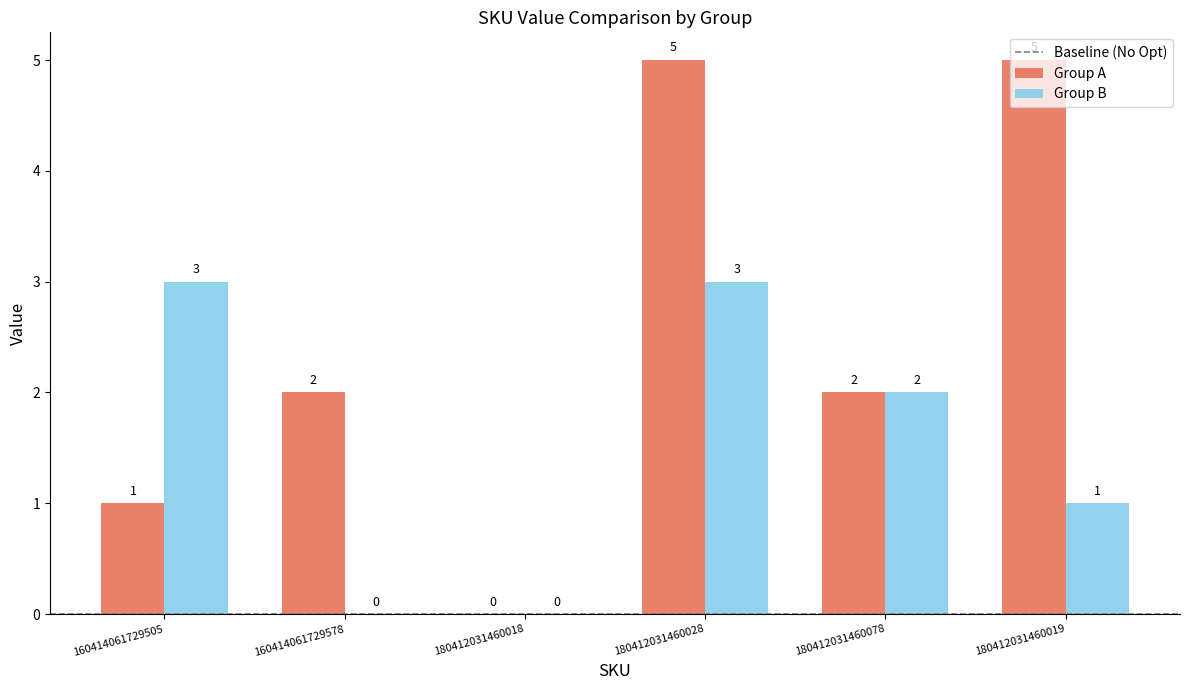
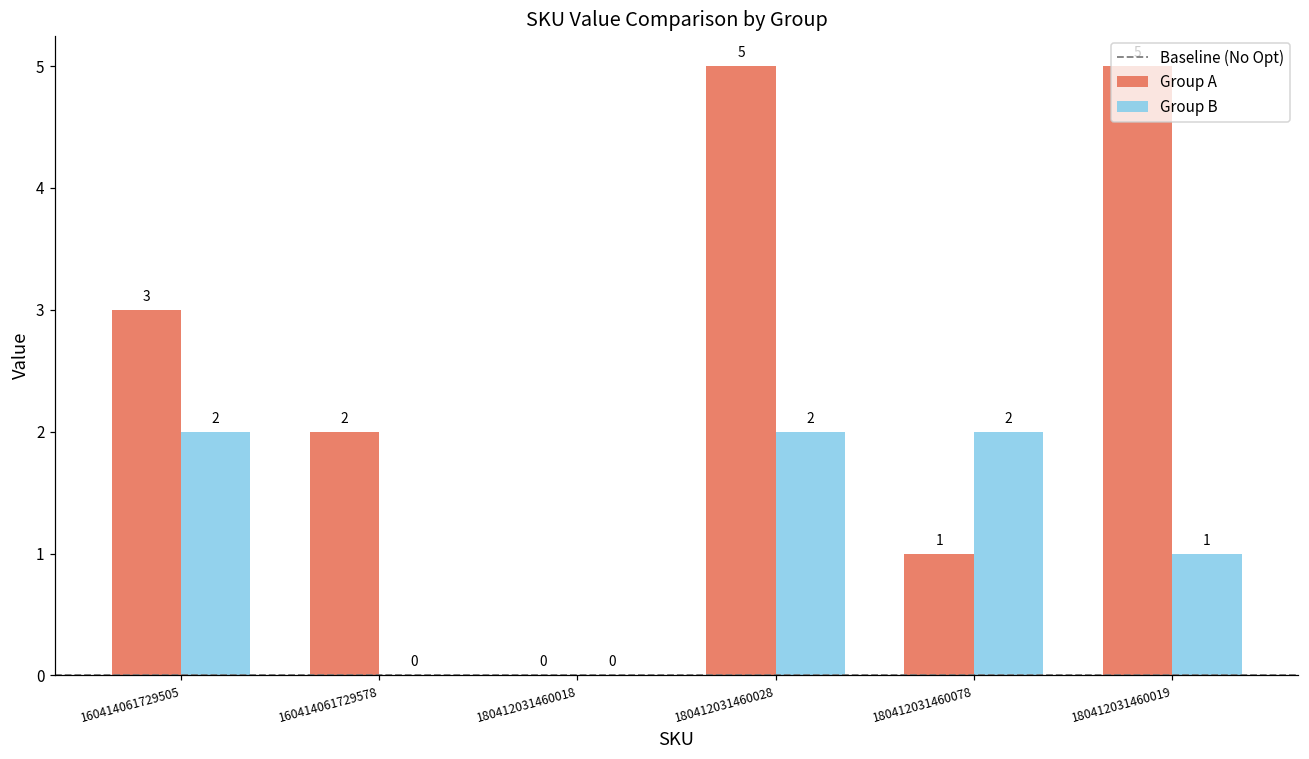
  {
    "Group A": {
-     "160414061729505": 1,
+     "160414061729505": 3,
      "160414061729578": 2,
      "180412031460018": 0,
      "180412031460028": 5,
-     "180412031460078": 2
+     "180412031460078": 1
    },
    "Group B": {
-     "160414061729505": 3,
+     "160414061729505": 2,
      "160414061729578": 0,
      "180412031460018": 0,
-     "180412031460028": 3,
+     "180412031460028": 2,
      "180412031460078": 2,
      "180412031460019": 1
    }
  }
